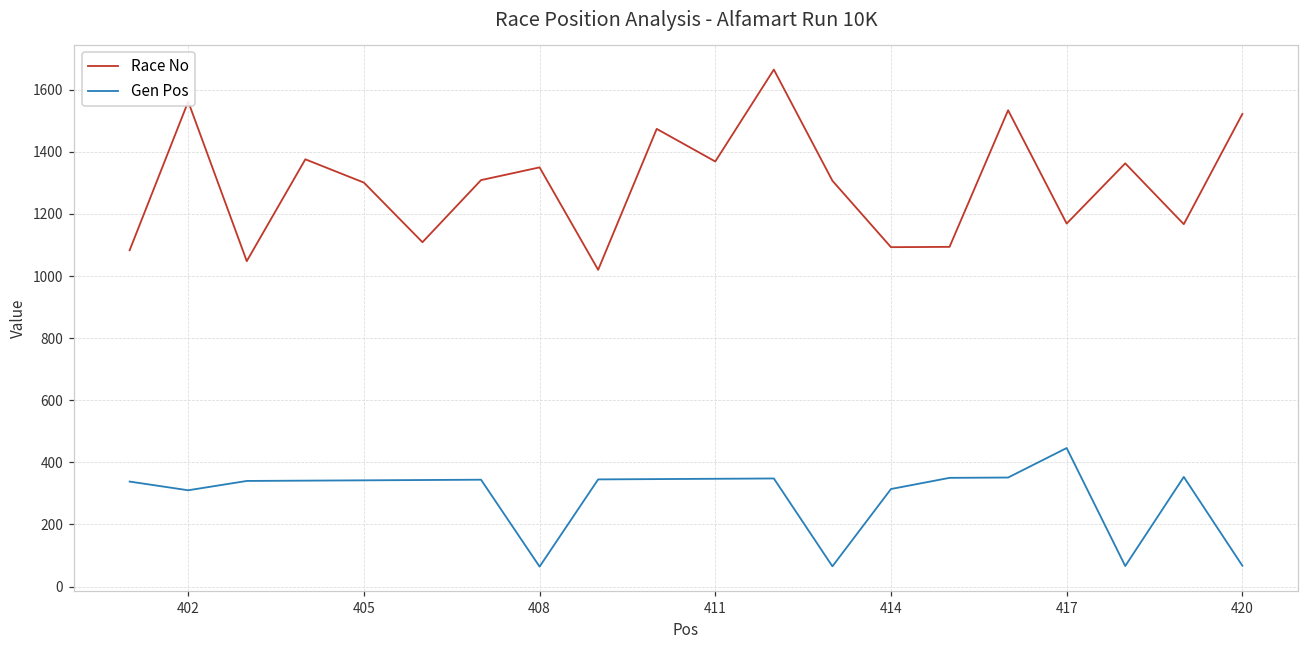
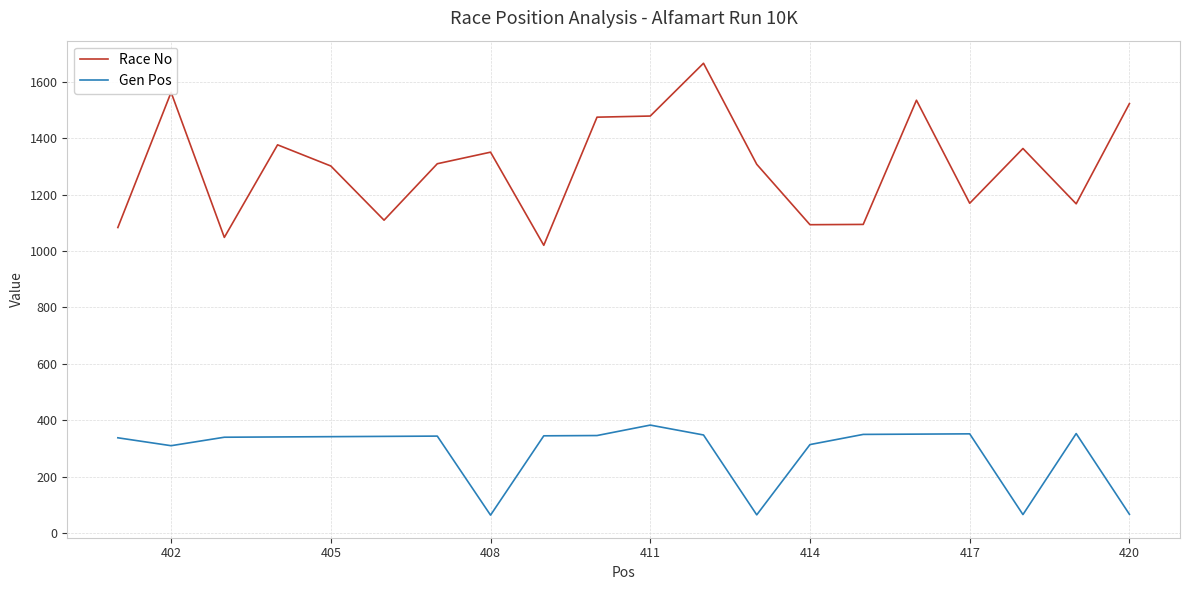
  {
    "Race No": {
      "405": 1300,
      "408": 1350,
-     "411": 1370,
+     "411": 1480,
      "414": 1090,
      "417": 1170,
      "420": 1520
    },
    "Gen Pos": {
      "402": 310,
      "405": 340,
      "408": 60,
-     "411": 350,
+     "411": 380,
      "414": 310,
-     "417": 450,
+     "417": 350,
      "420": 70
    }
  }
